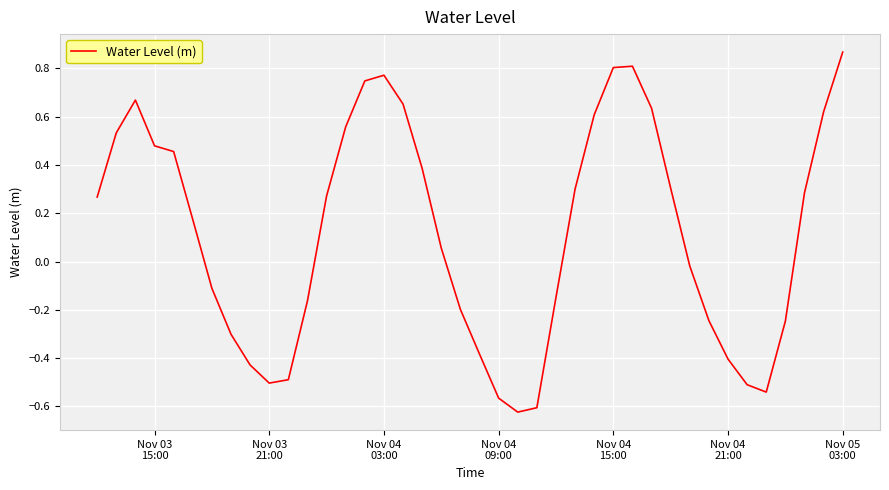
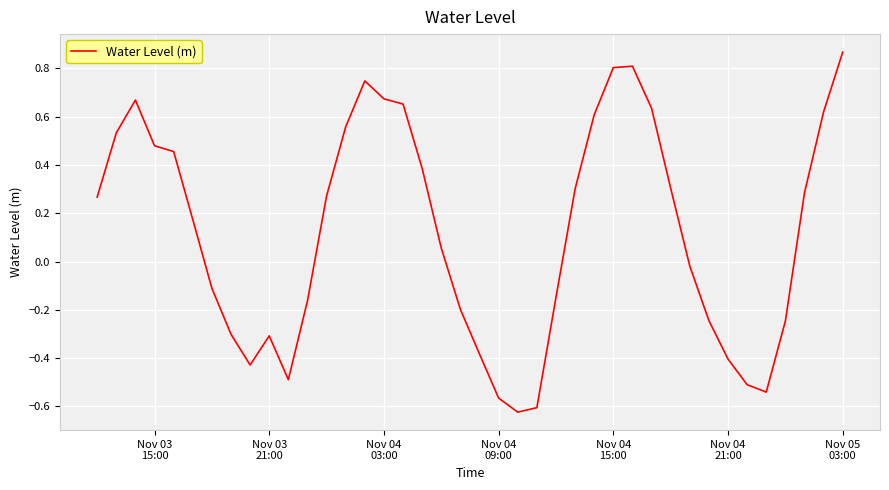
  {
    "Nov 03 15:00": 0.48,
-   "Nov 03 21:00": -0.50,
-   "Nov 04 03:00": 0.77,
+   "Nov 03 21:00": -0.31,
+   "Nov 04 03:00": 0.67,
    "Nov 04 09:00": -0.57,
    "Nov 04 15:00": 0.80,
    "Nov 04 21:00": -0.40,
    "Nov 05 03:00": 0.87
  }
